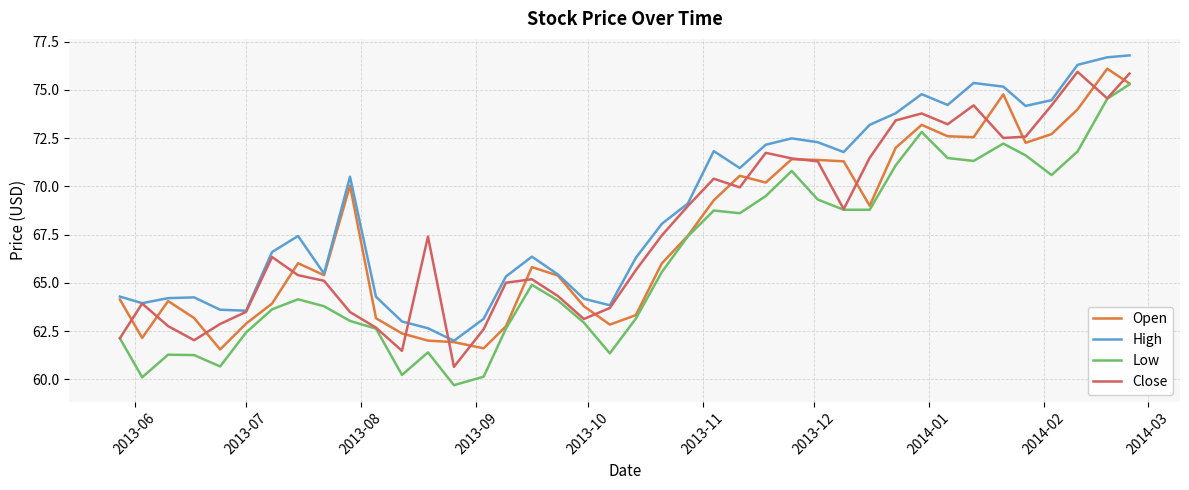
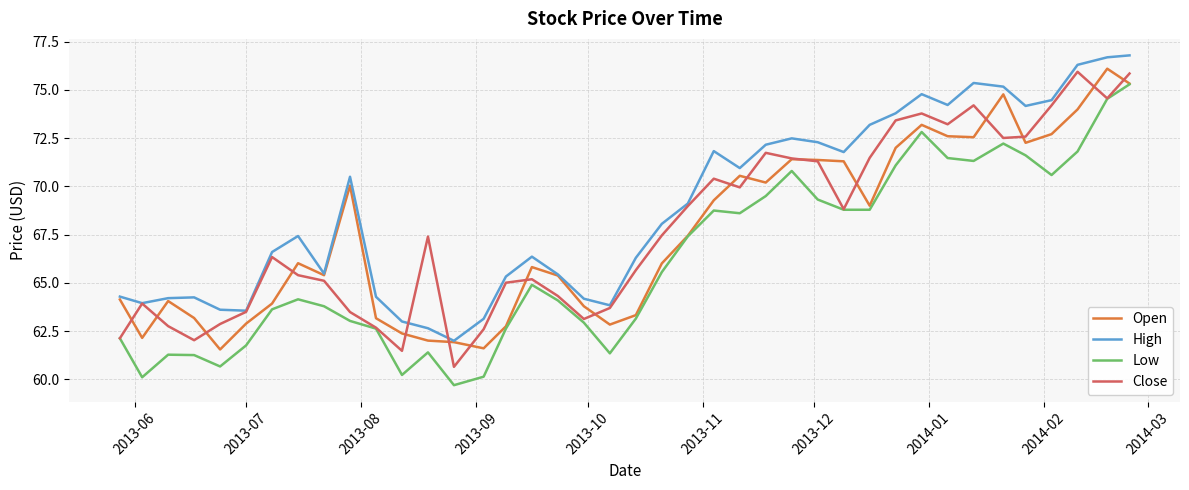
  {
    "Low": {
-     "2013-07": 62.4
+     "2013-07": 61.8
    }
  }
